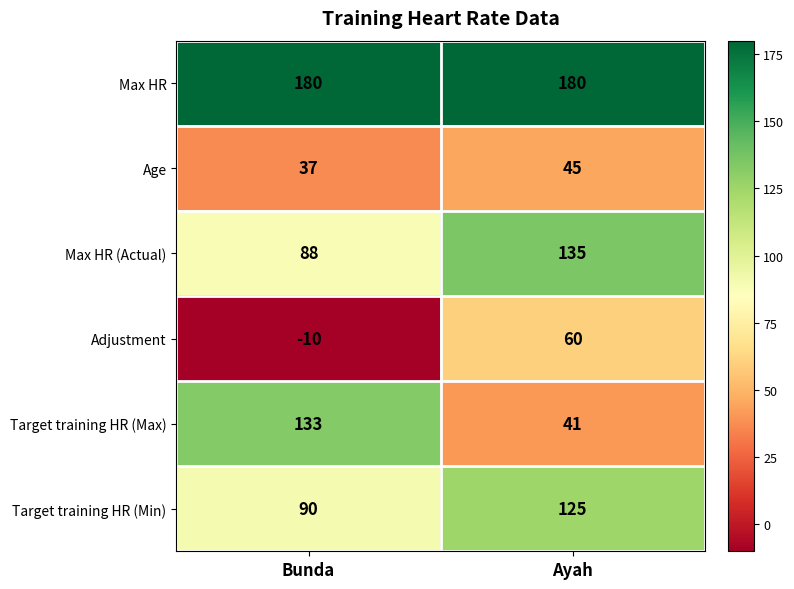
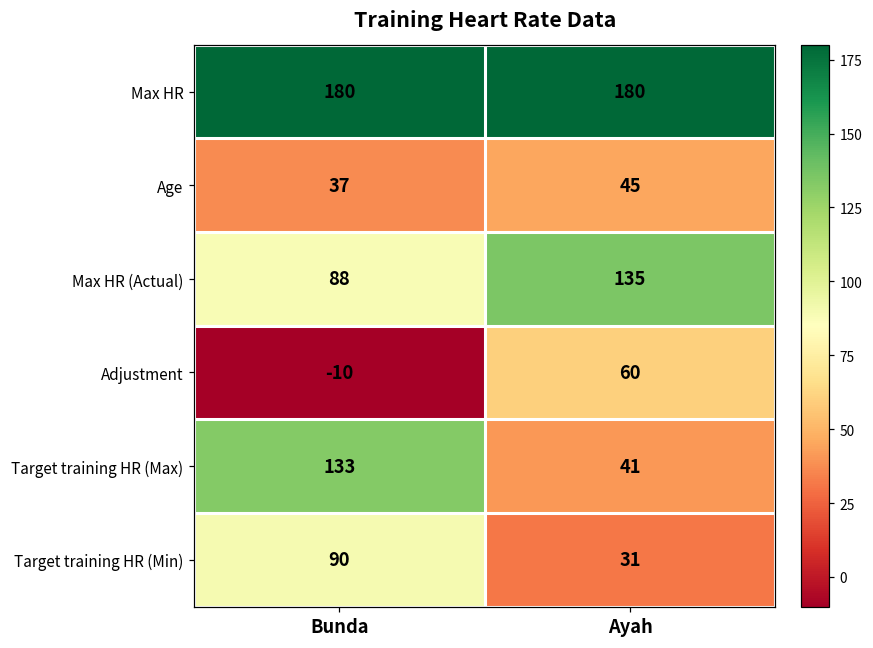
  {
    "Max HR": {
      "Bunda": 180,
      "Ayah": 180
    },
    "Age": {
      "Bunda": 37,
      "Ayah": 45
    },
    "Max HR (Actual)": {
      "Bunda": 88,
      "Ayah": 135
    },
    "Adjustment": {
      "Bunda": -10,
      "Ayah": 60
    },
    "Target training HR (Max)": {
      "Bunda": 133,
      "Ayah": 41
    },
    "Target training HR (Min)": {
      "Bunda": 90,
-     "Ayah": 125
+     "Ayah": 31
    }
  }
